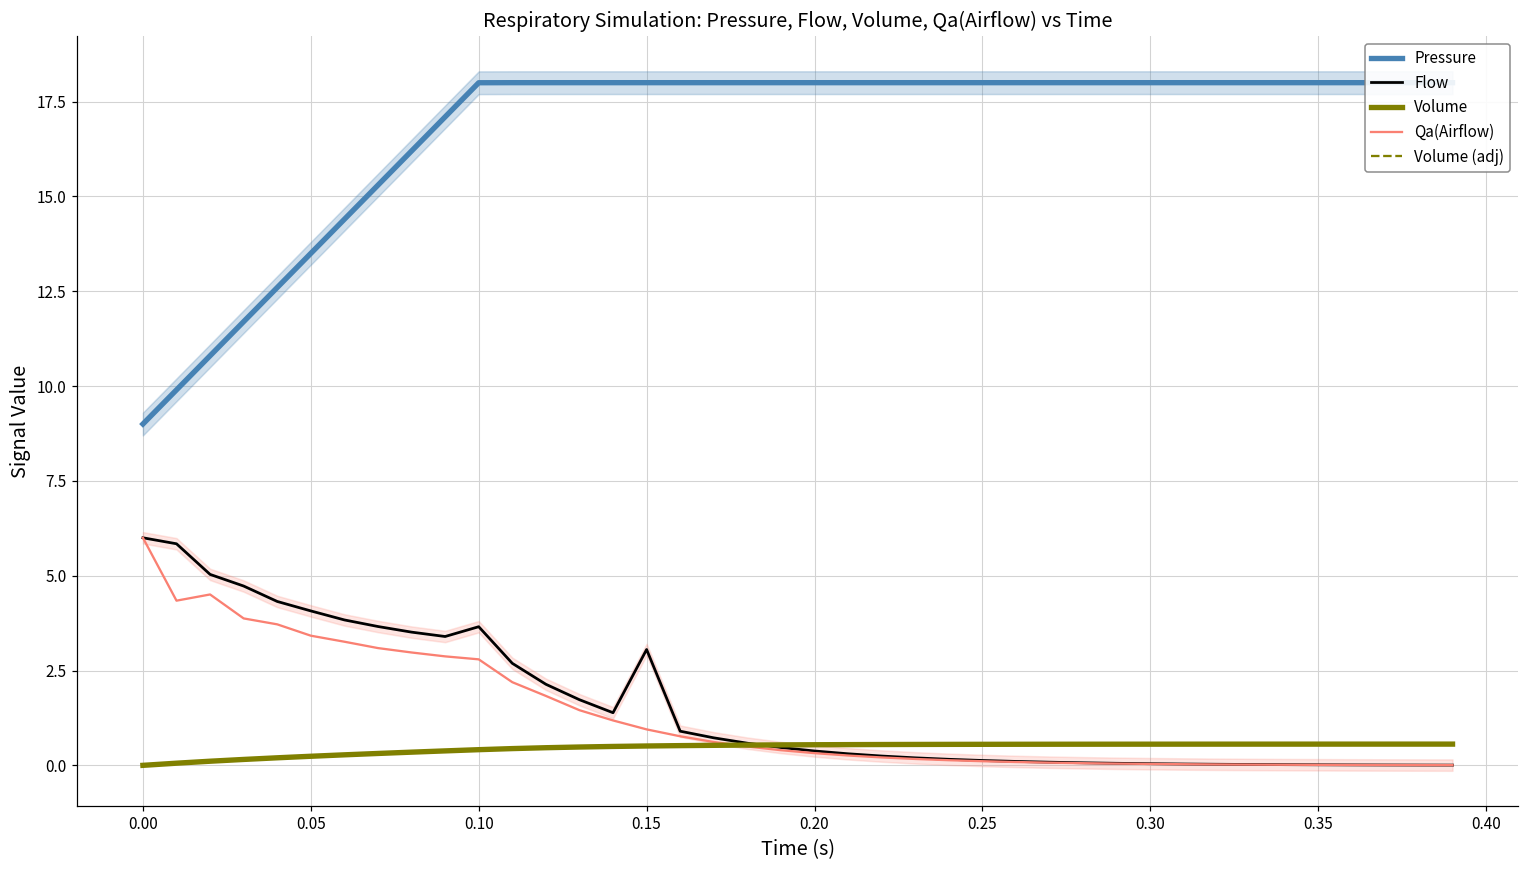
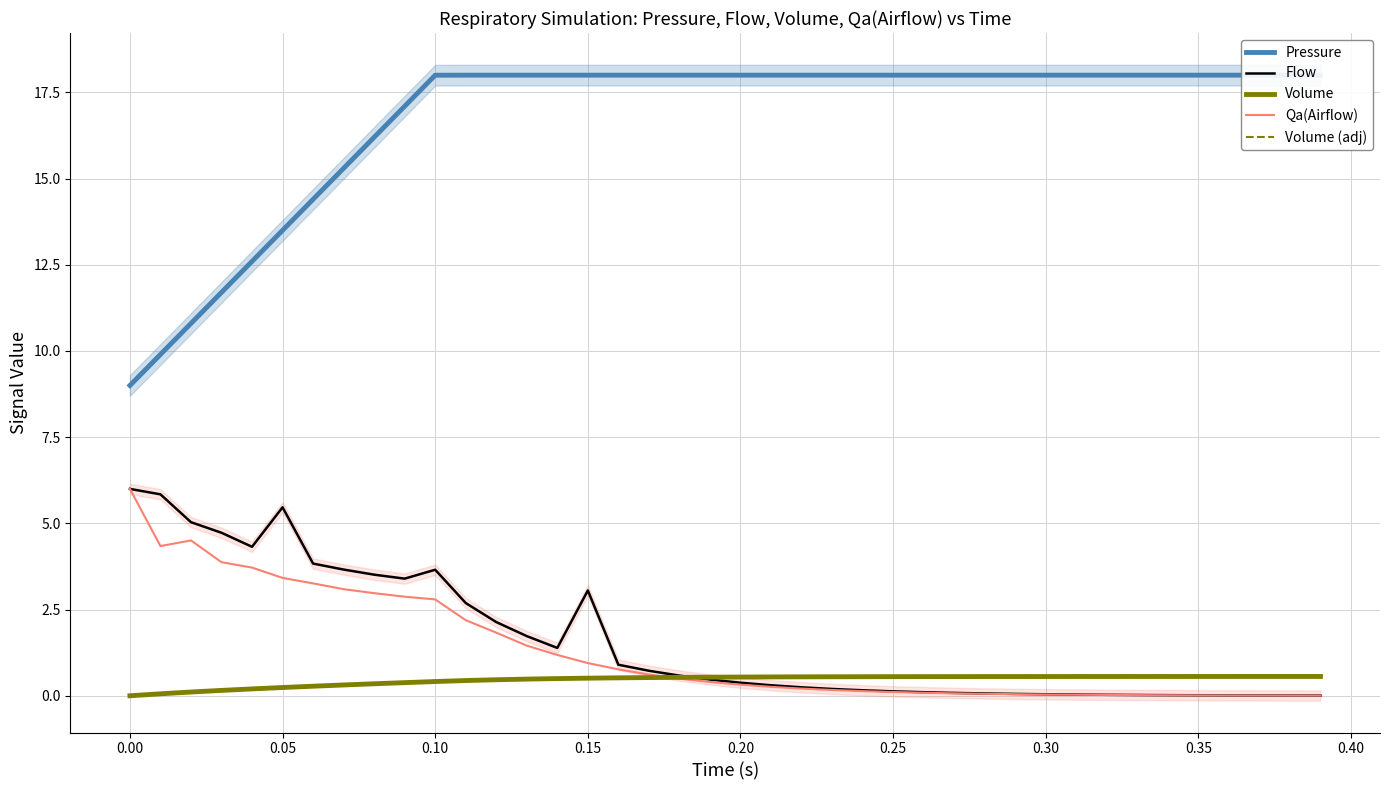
  {
    "Flow": {
-     "0.05": 4.1,
+     "0.05": 5.5,
      "0.10": 3.7,
      "0.15": 3.1
    }
  }
